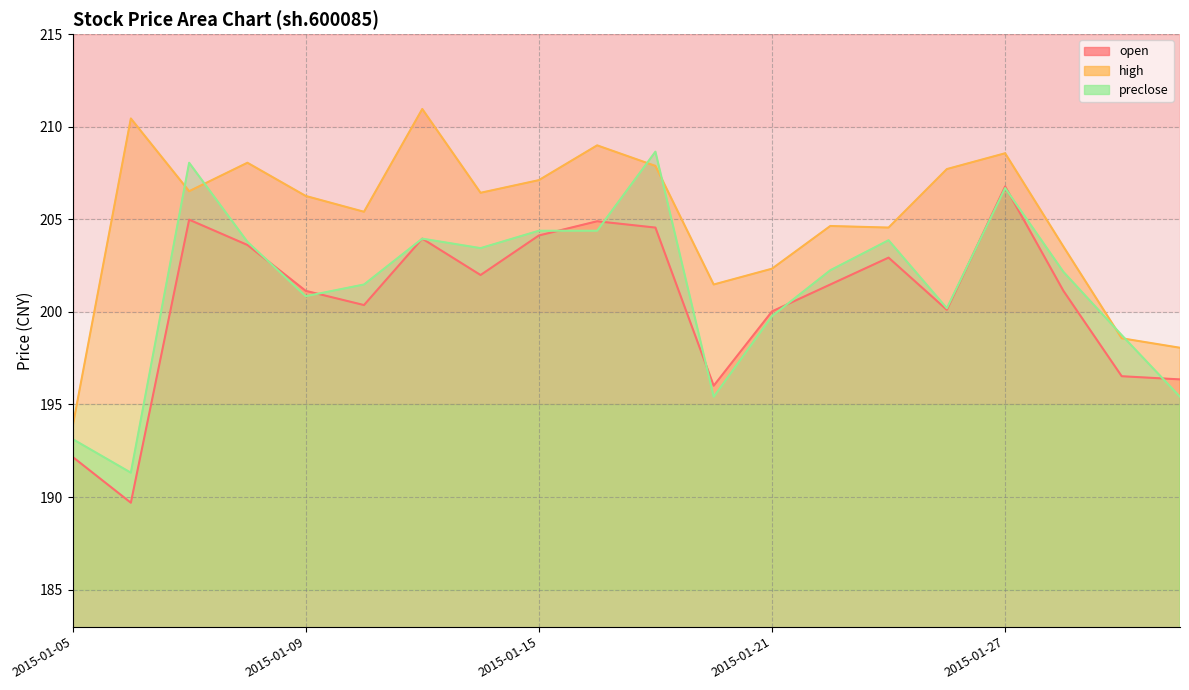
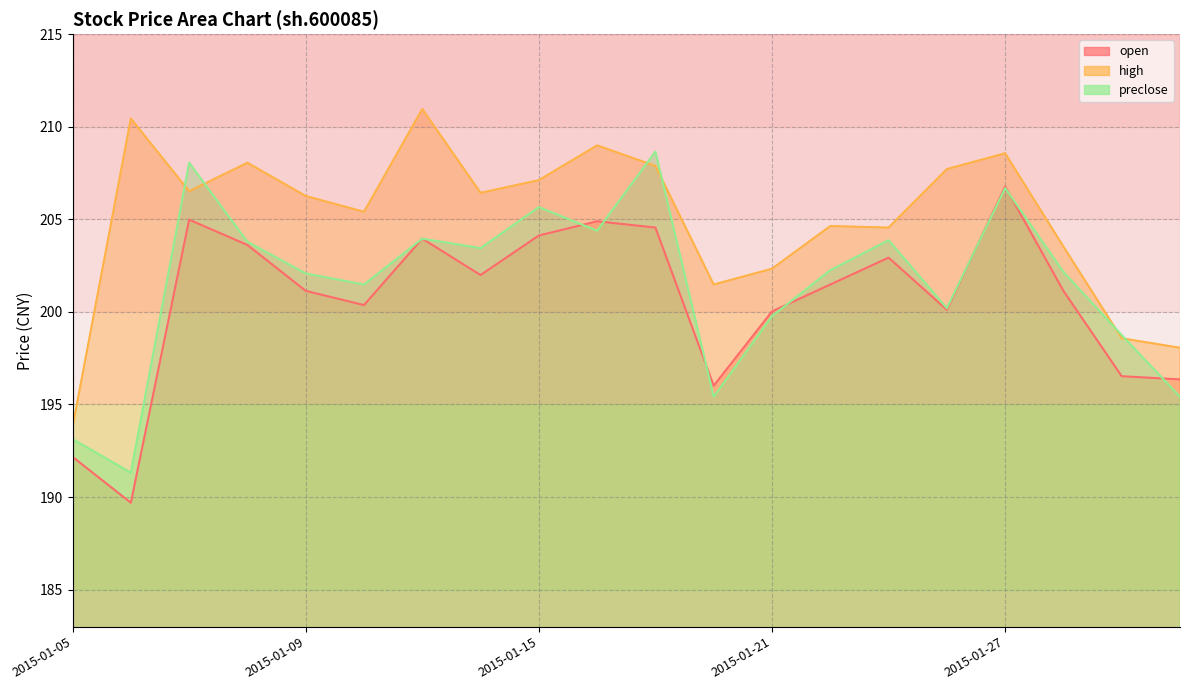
  {
    "preclose": {
      "2015-01-05": 193.1,
-     "2015-01-09": 200.8,
-     "2015-01-15": 204.4,
+     "2015-01-09": 202.1,
+     "2015-01-15": 205.7,
      "2015-01-21": 199.8
    }
  }
